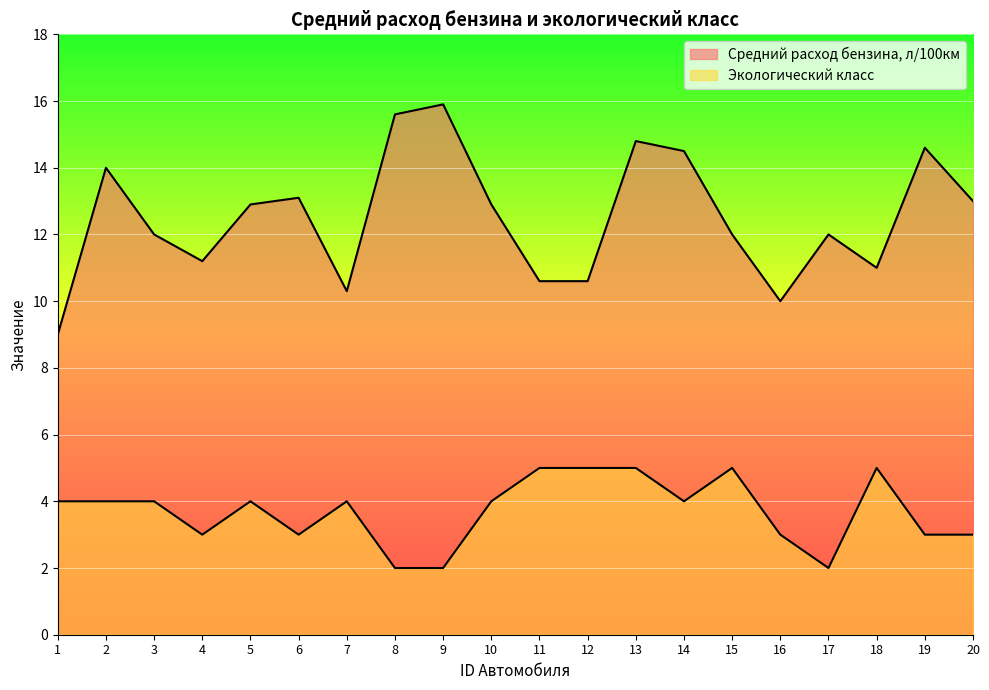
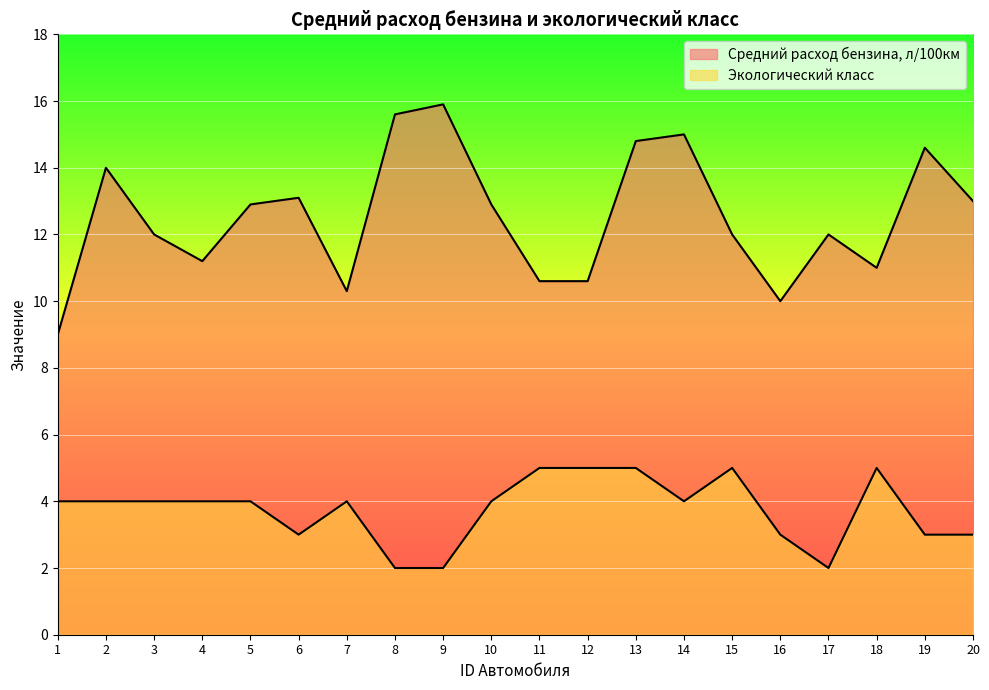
  {
    "Средний расход бензина, л/100км": {
      "1": 9.0,
      "2": 14.0,
      "3": 12.0,
      "4": 11.2,
      "5": 12.9,
      "6": 13.1,
      "7": 10.3,
      "8": 15.6,
      "9": 15.9,
      "10": 12.9,
      "11": 10.6,
      "12": 10.6,
      "13": 14.8,
-     "14": 14.5,
+     "14": 15.0,
      "15": 12.0,
      "16": 10.0,
      "17": 12.0,
      "18": 11.0,
      "19": 14.6,
      "20": 13.0
    },
    "Экологический класс": {
      "1": 4,
      "2": 4,
      "3": 4,
-     "4": 3,
+     "4": 4,
      "5": 4,
      "6": 3,
      "7": 4,
      "8": 2,
      "9": 2,
      "10": 4,
      "11": 5,
      "12": 5,
      "13": 5,
      "14": 4,
      "15": 5,
      "16": 3,
      "17": 2,
      "18": 5,
      "19": 3,
      "20": 3
    }
  }
